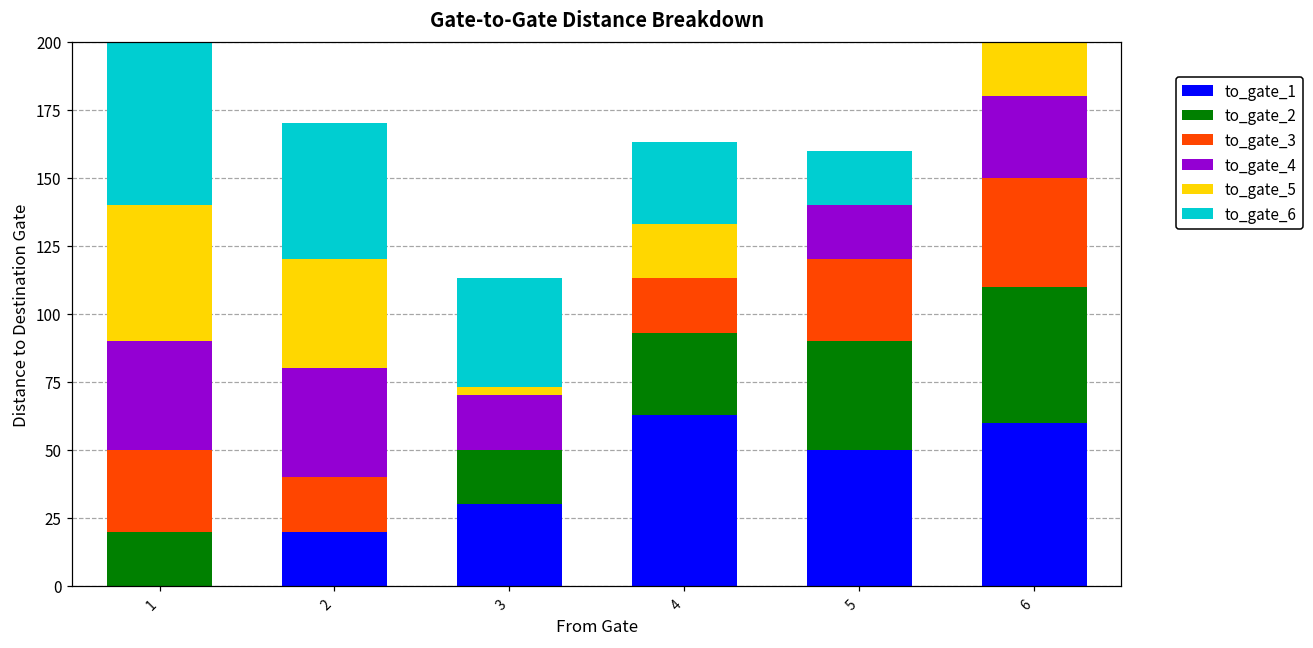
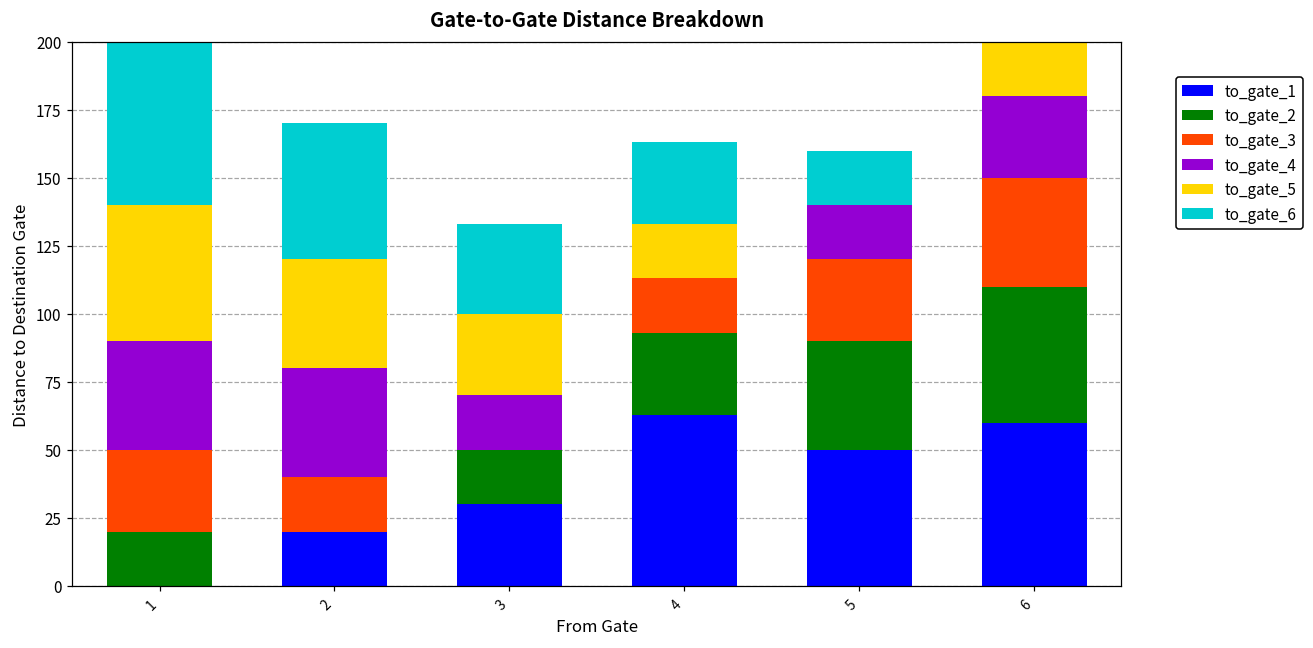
  {
    "to_gate_1": {
      "1": 0,
      "2": 20,
      "3": 30,
      "4": 63,
      "5": 50,
      "6": 60
    },
    "to_gate_2": {
      "1": 20,
      "2": 0,
      "3": 20,
      "4": 30,
      "5": 40,
      "6": 50
    },
    "to_gate_3": {
      "1": 30,
      "2": 20,
      "3": 0,
      "4": 20,
      "5": 30,
      "6": 40
    },
    "to_gate_4": {
      "1": 40,
      "2": 40,
      "3": 20,
      "4": 0,
      "5": 20,
      "6": 30
    },
    "to_gate_5": {
      "1": 50,
      "2": 40,
-     "3": 3,
+     "3": 30,
      "4": 20,
      "5": 0,
      "6": 20
    },
    "to_gate_6": {
      "1": 60,
      "2": 50,
-     "3": 40,
+     "3": 33,
      "4": 30,
      "5": 20,
      "6": 0
    }
  }
